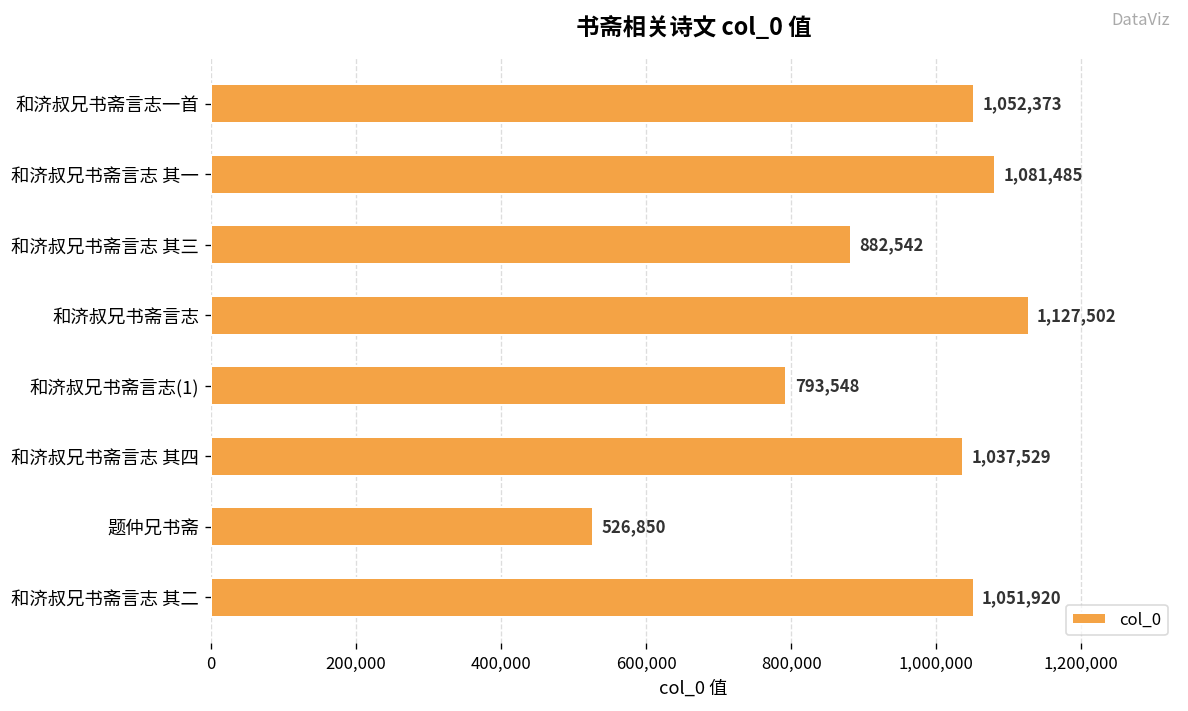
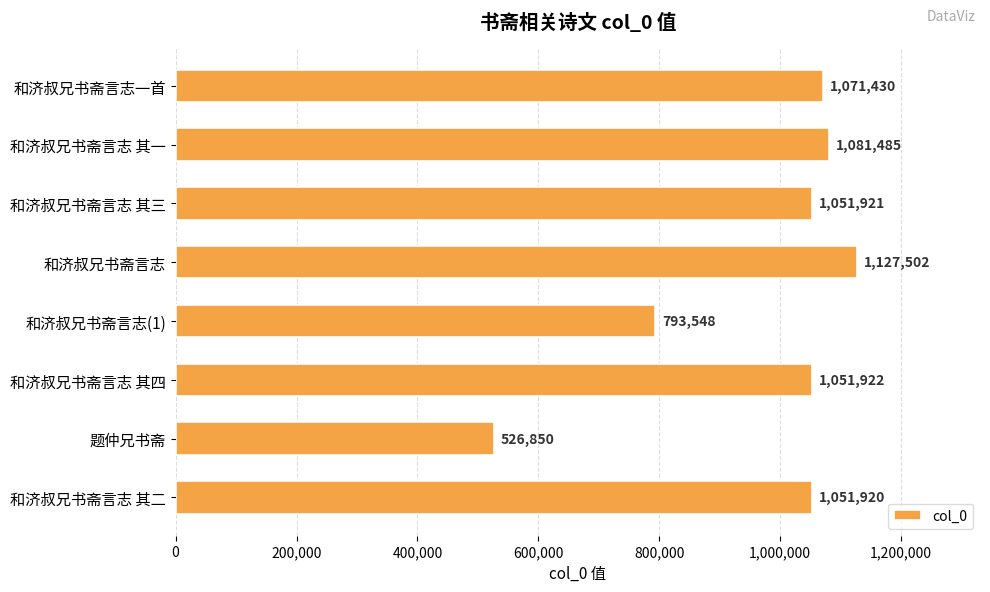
  {
-   "和济叔兄书斋言志一首": "1,052,373",
+   "和济叔兄书斋言志一首": "1,071,430",
    "和济叔兄书斋言志 其一": "1,081,485",
-   "和济叔兄书斋言志 其三": "882,542",
+   "和济叔兄书斋言志 其三": "1,051,921",
    "和济叔兄书斋言志": "1,127,502",
    "和济叔兄书斋言志(1)": "793,548",
-   "和济叔兄书斋言志 其四": "1,037,529",
+   "和济叔兄书斋言志 其四": "1,051,922",
    "题仲兄书斋": "526,850",
    "和济叔兄书斋言志 其二": "1,051,920"
  }
